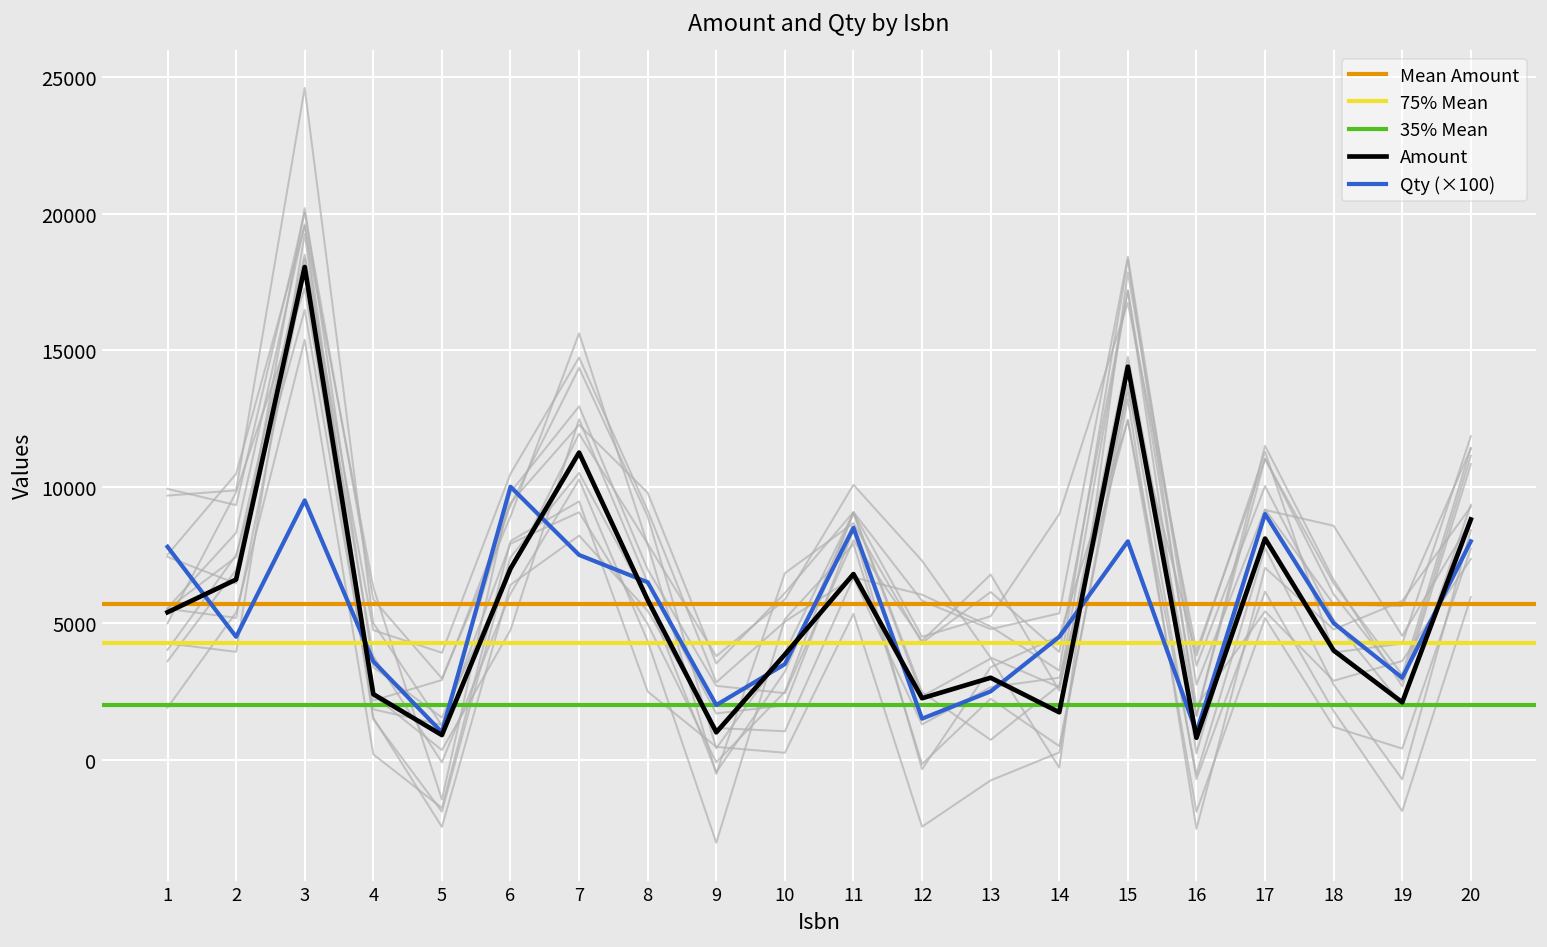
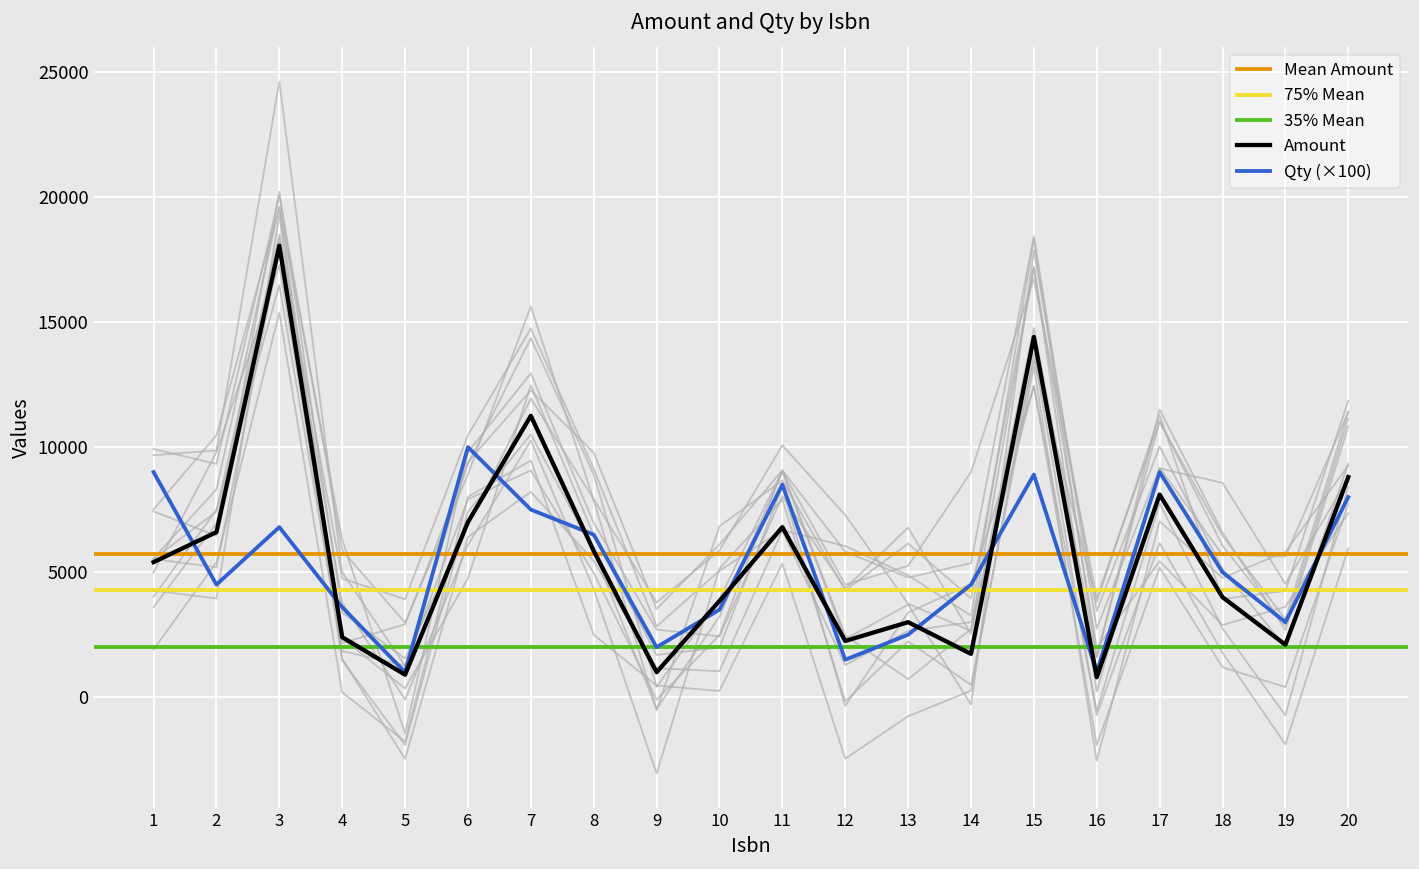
  {
    "Amount": {
      "1": 5400,
      "2": 6600,
      "3": 18100,
      "7": 11300,
      "9": 1000,
      "11": 6800,
      "13": 3000,
      "14": 1700,
      "15": 14400,
      "16": 800,
      "17": 8100
    },
    "Qty (×100)": {
-     "1": 7800,
+     "1": 9000,
      "2": 4500,
-     "3": 9500,
+     "3": 6800,
      "4": 3600,
      "6": 10000,
      "7": 7500,
      "9": 2000,
      "10": 3500,
      "12": 1500,
      "13": 2500,
-     "15": 8000,
+     "15": 8900,
      "16": 1000,
      "17": 9000,
      "18": 5000,
      "20": 8000
    }
  }
